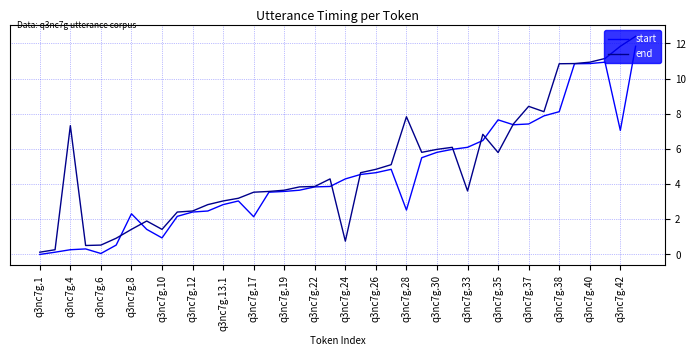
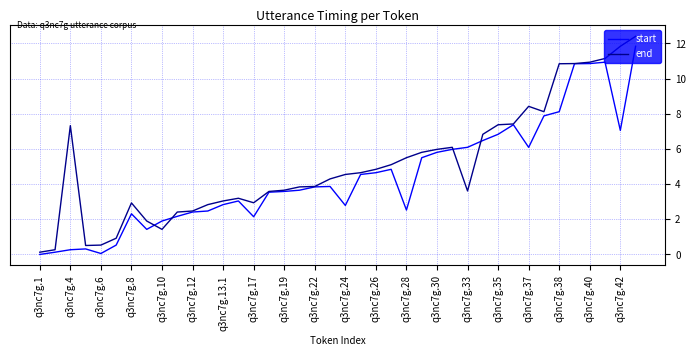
  {
    "start": {
      "q3nc7g.4": 0.3,
      "q3nc7g.6": 0.1,
      "q3nc7g.8": 2.3,
-     "q3nc7g.10": 0.9,
+     "q3nc7g.10": 1.9,
      "q3nc7g.13.1": 2.8,
      "q3nc7g.17": 2.1,
-     "q3nc7g.24": 4.3,
+     "q3nc7g.24": 2.8,
      "q3nc7g.26": 4.7,
      "q3nc7g.28": 2.5,
      "q3nc7g.30": 5.8,
      "q3nc7g.33": 6.1,
-     "q3nc7g.35": 7.7,
-     "q3nc7g.37": 7.4,
+     "q3nc7g.35": 6.8,
+     "q3nc7g.37": 6.1,
      "q3nc7g.38": 8.1,
      "q3nc7g.42": 7.1
    },
    "end": {
      "q3nc7g.4": 7.3,
      "q3nc7g.6": 0.5,
-     "q3nc7g.8": 1.4,
+     "q3nc7g.8": 2.9,
      "q3nc7g.10": 1.4,
      "q3nc7g.13.1": 3.0,
-     "q3nc7g.17": 3.5,
-     "q3nc7g.24": 0.8,
+     "q3nc7g.17": 2.9,
+     "q3nc7g.24": 4.5,
      "q3nc7g.26": 4.8,
-     "q3nc7g.28": 7.8,
+     "q3nc7g.28": 5.5,
      "q3nc7g.30": 6.0,
      "q3nc7g.33": 3.6,
-     "q3nc7g.35": 5.8,
+     "q3nc7g.35": 7.4,
      "q3nc7g.37": 8.4,
      "q3nc7g.38": 10.8
    }
  }
